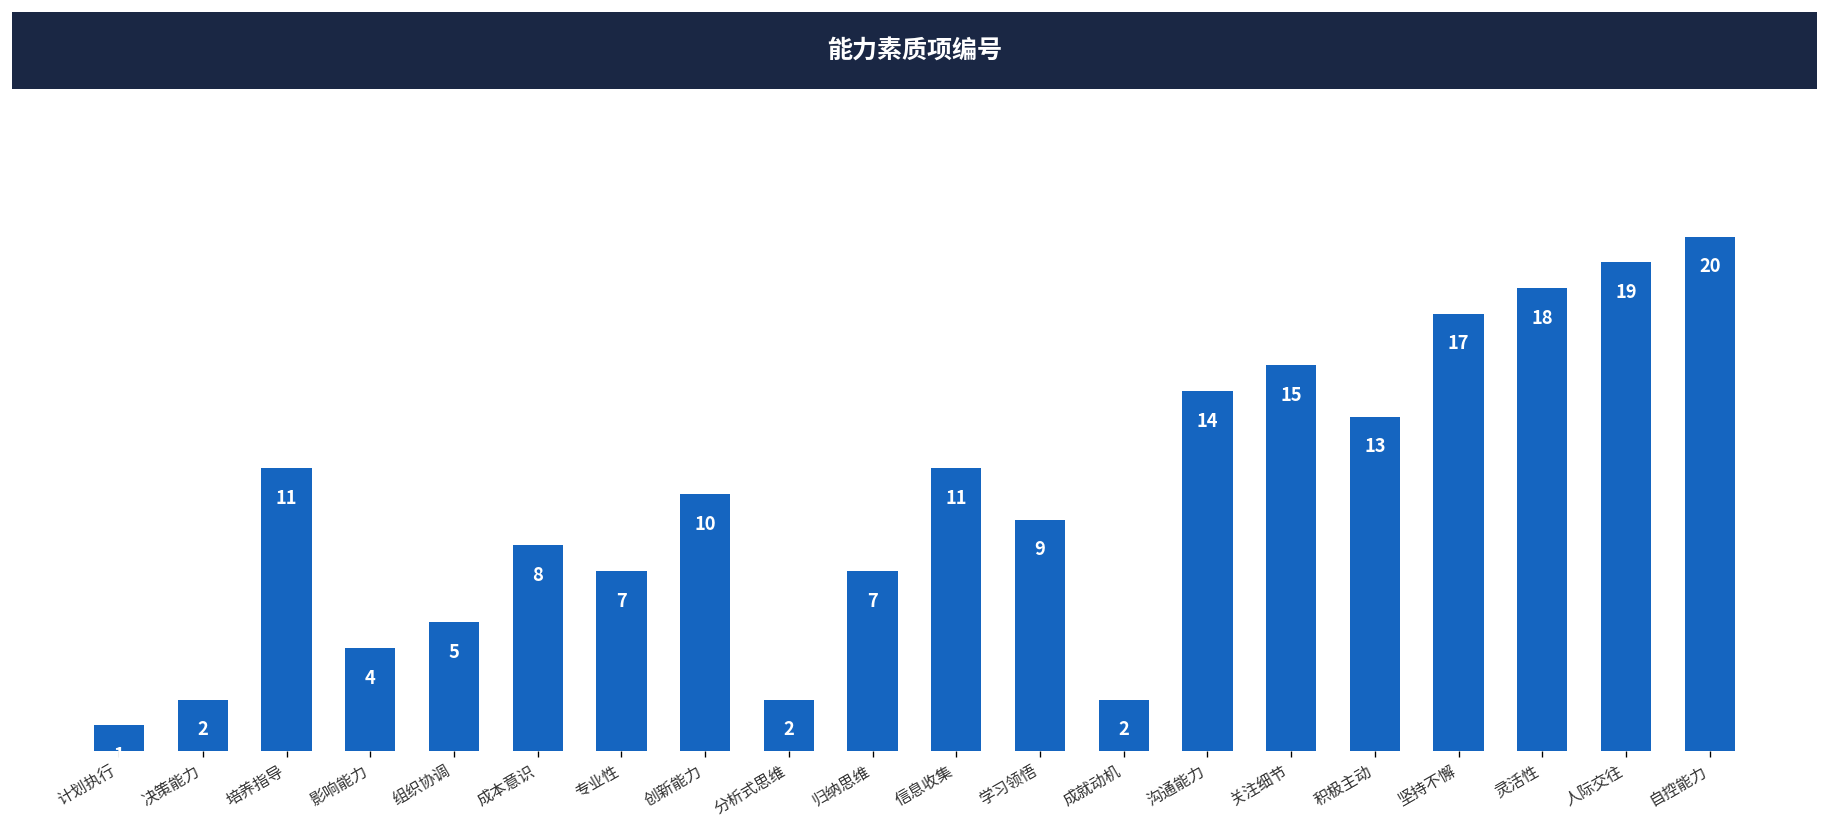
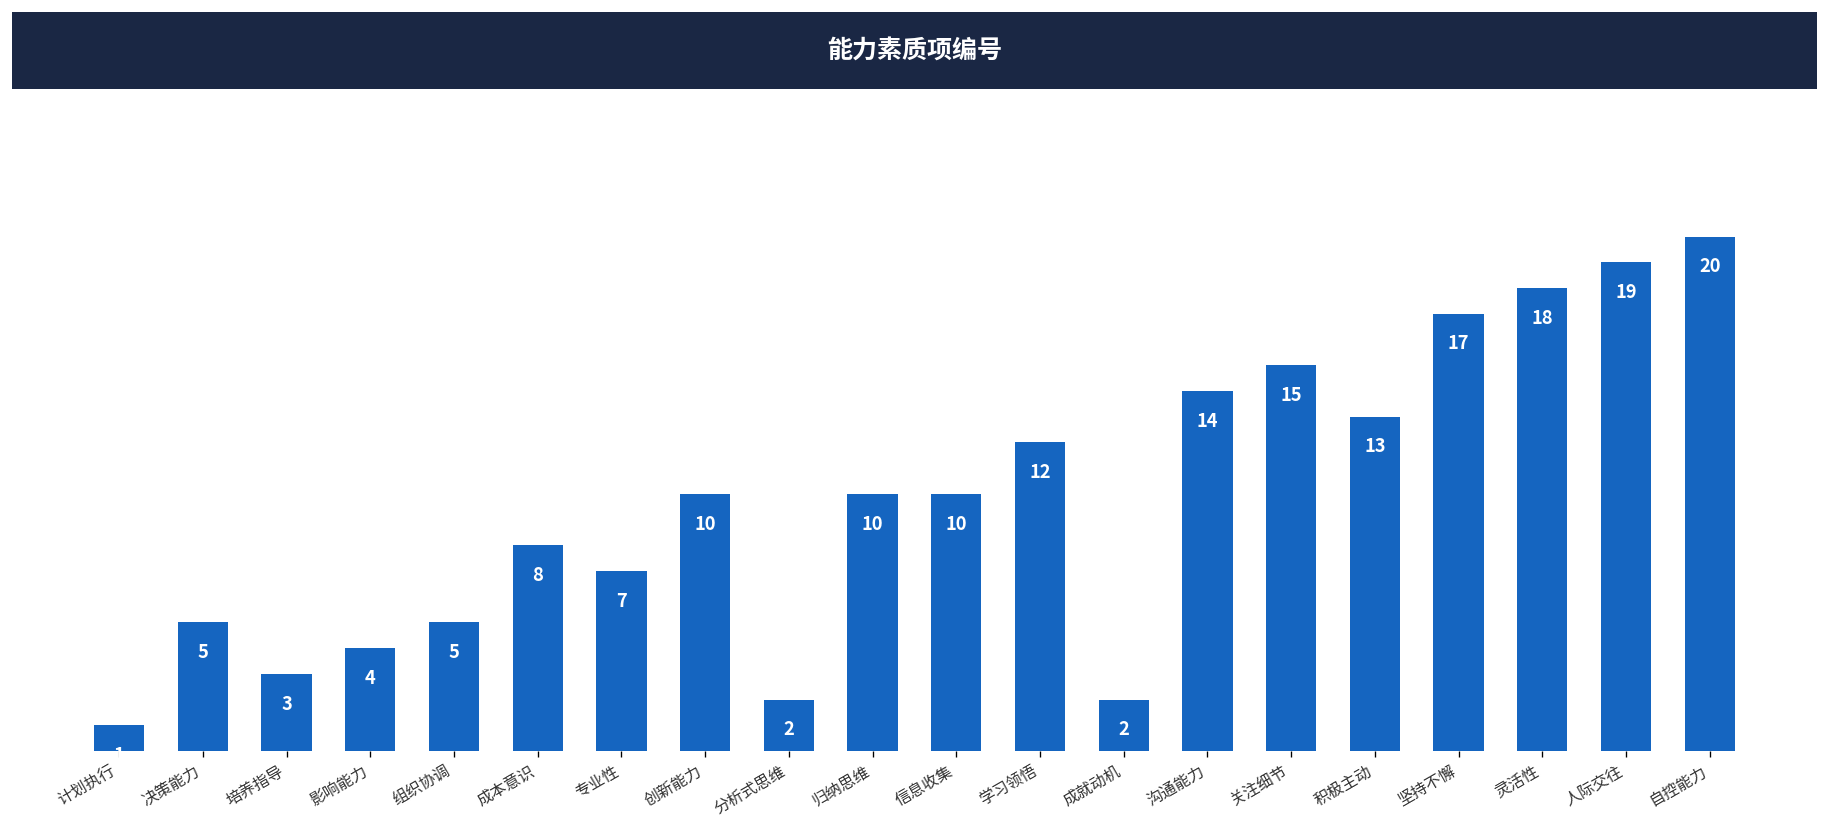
  {
-   "决策能力": 2,
-   "培养指导": 11,
+   "决策能力": 5,
+   "培养指导": 3,
    "影响能力": 4,
    "组织协调": 5,
    "成本意识": 8,
    "专业性": 7,
    "创新能力": 10,
    "分析式思维": 2,
-   "归纳思维": 7,
-   "信息收集": 11,
-   "学习领悟": 9,
+   "归纳思维": 10,
+   "信息收集": 10,
+   "学习领悟": 12,
    "成就动机": 2,
    "沟通能力": 14,
    "关注细节": 15,
    "积极主动": 13,
    "坚持不懈": 17,
    "灵活性": 18,
    "人际交往": 19,
    "自控能力": 20
  }
